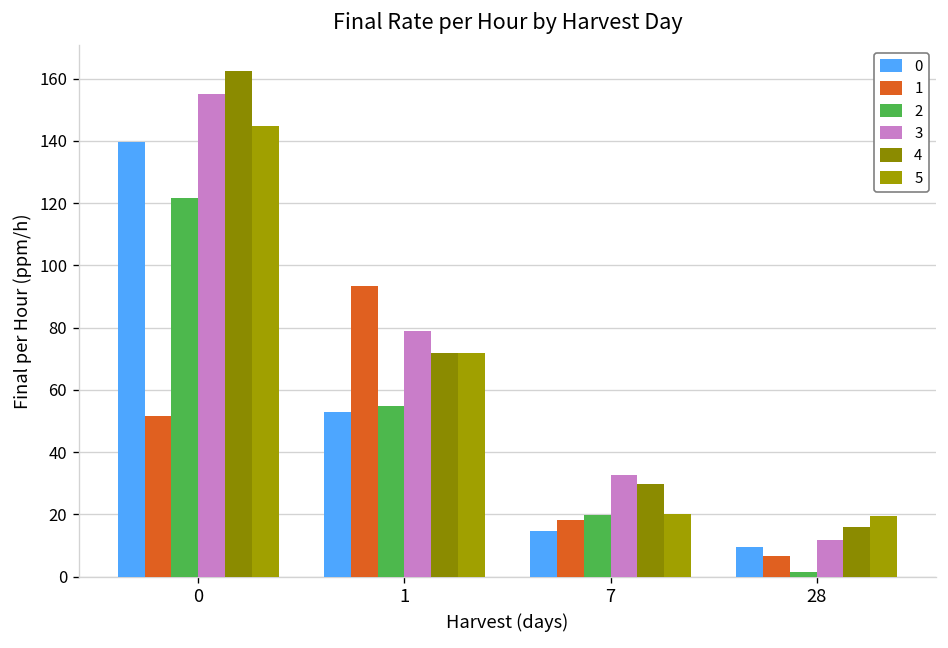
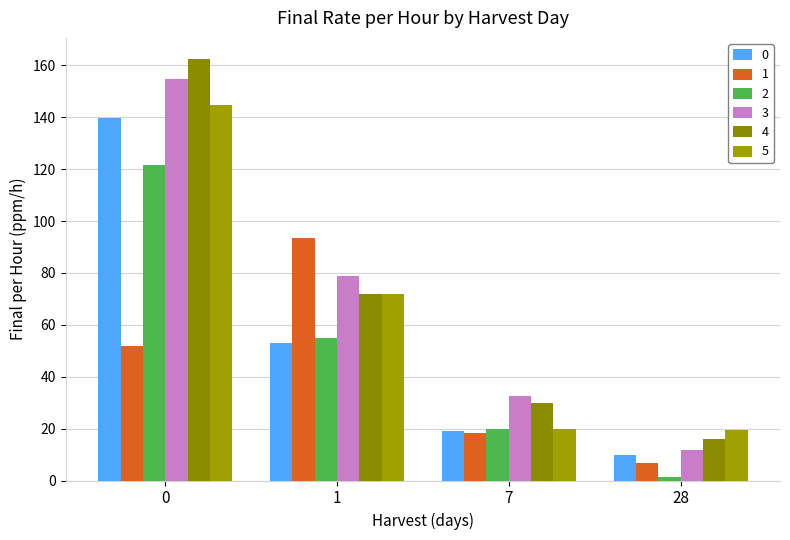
  {
    "0": {
      "0": 140,
      "1": 53,
-     "7": 15,
+     "7": 19,
      "28": 10
    },
    "1": {
      "0": 52,
      "1": 93,
      "7": 18,
      "28": 7
    },
    "2": {
      "0": 122,
      "1": 55,
      "7": 20,
      "28": 1
    },
    "3": {
      "0": 155,
      "1": 79,
      "7": 33,
      "28": 12
    }
  }
